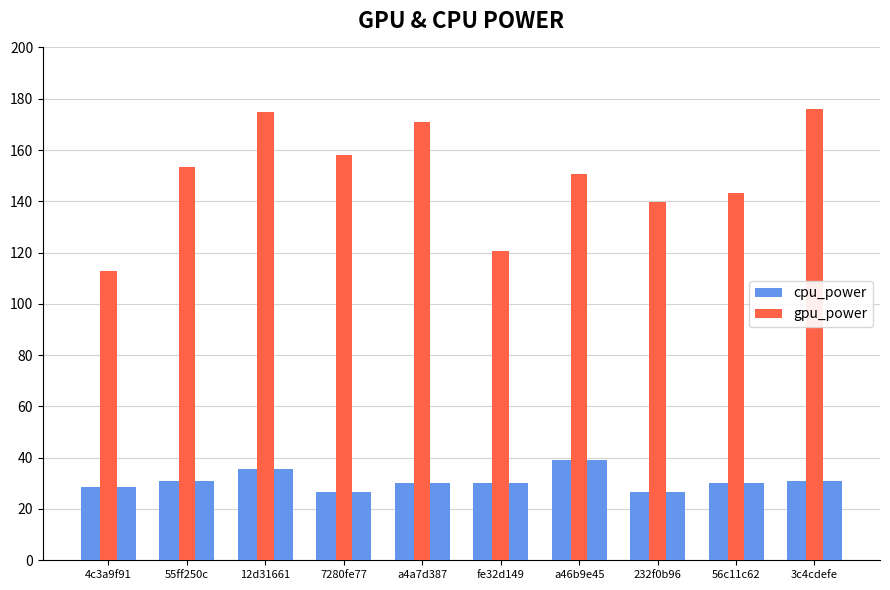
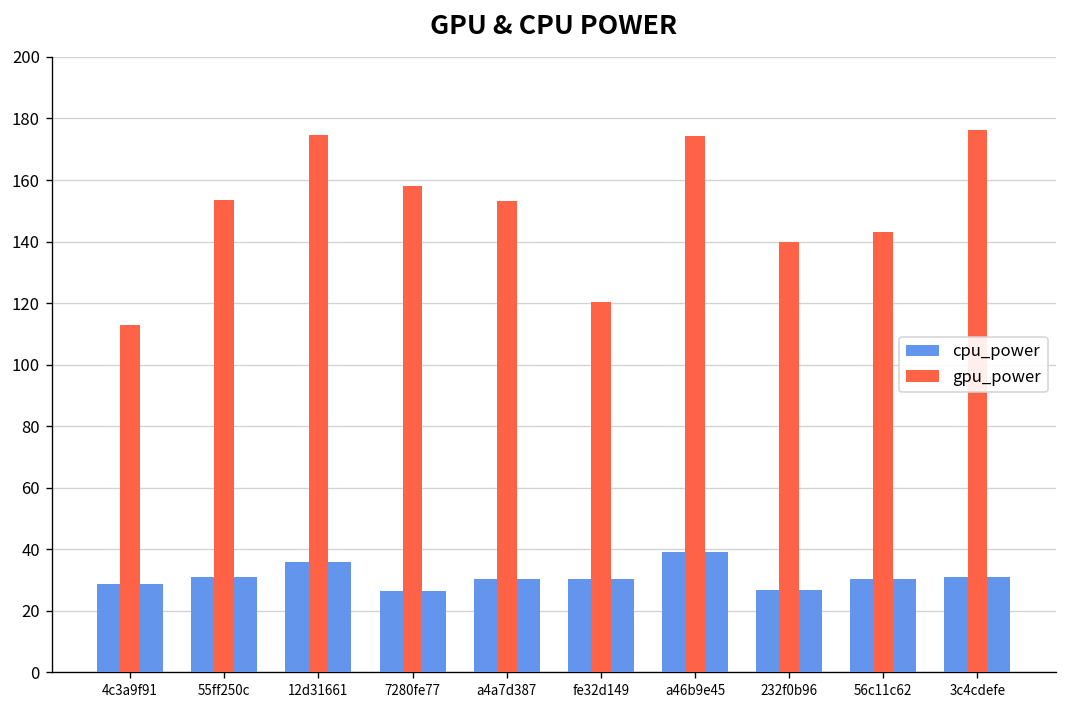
  {
    "gpu_power": {
      "4c3a9f91": 113,
      "55ff250c": 153,
      "12d31661": 175,
      "7280fe77": 158,
-     "a4a7d387": 171,
+     "a4a7d387": 153,
      "fe32d149": 120,
-     "a46b9e45": 151,
+     "a46b9e45": 174,
      "232f0b96": 140,
      "56c11c62": 143,
      "3c4cdefe": 176
    }
  }
